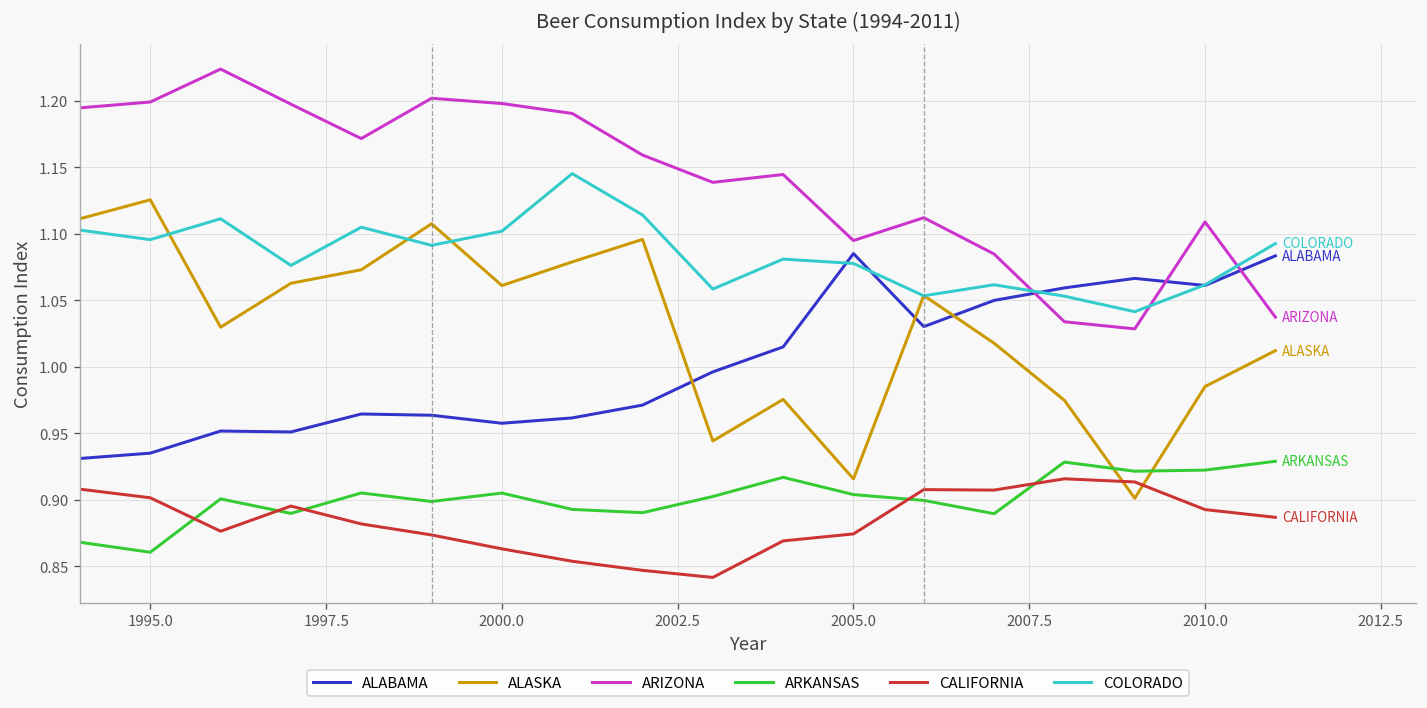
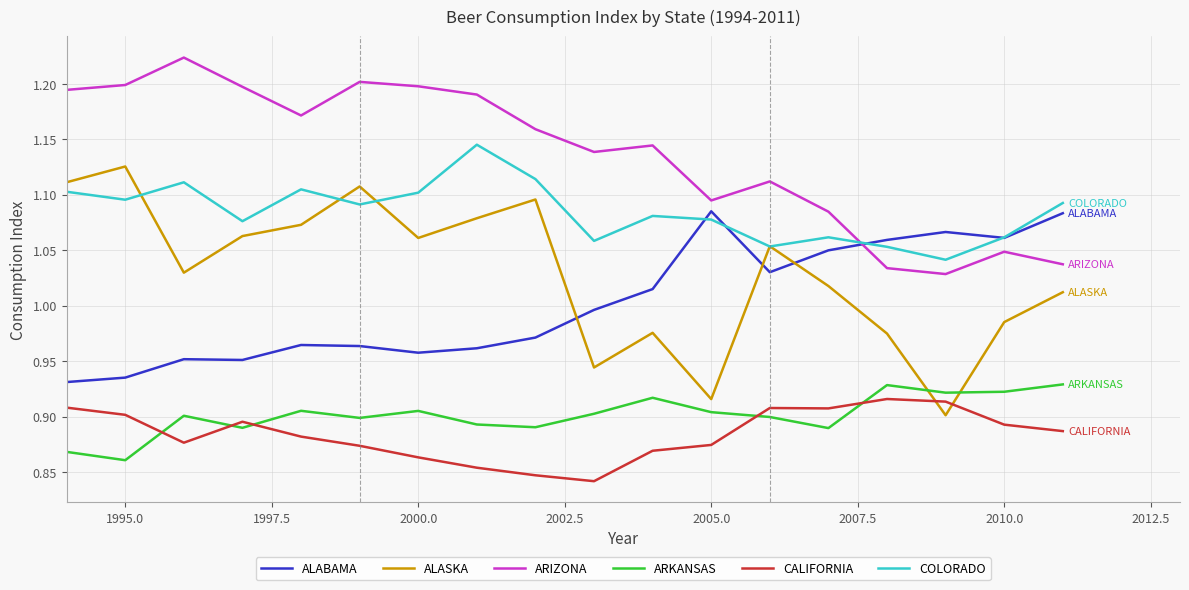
  {
    "ALABAMA": {
      "1995.0": 0.935,
      "2000.0": 0.958,
      "2005.0": 1.085
    },
    "ALASKA": {
      "1995.0": 1.126,
      "2000.0": 1.061,
      "2005.0": 0.916,
      "2010.0": 0.985
    },
    "ARIZONA": {
      "1995.0": 1.199,
      "2000.0": 1.198,
      "2005.0": 1.095,
-     "2010.0": 1.109
+     "2010.0": 1.049
    },
    "ARKANSAS": {
      "1995.0": 0.861,
      "2000.0": 0.905,
      "2005.0": 0.904,
      "2010.0": 0.922
    },
    "CALIFORNIA": {
      "1995.0": 0.902,
      "2000.0": 0.863,
      "2005.0": 0.874,
      "2010.0": 0.893
    },
    "COLORADO": {
      "1995.0": 1.096,
      "2000.0": 1.102,
      "2005.0": 1.078
    }
  }
